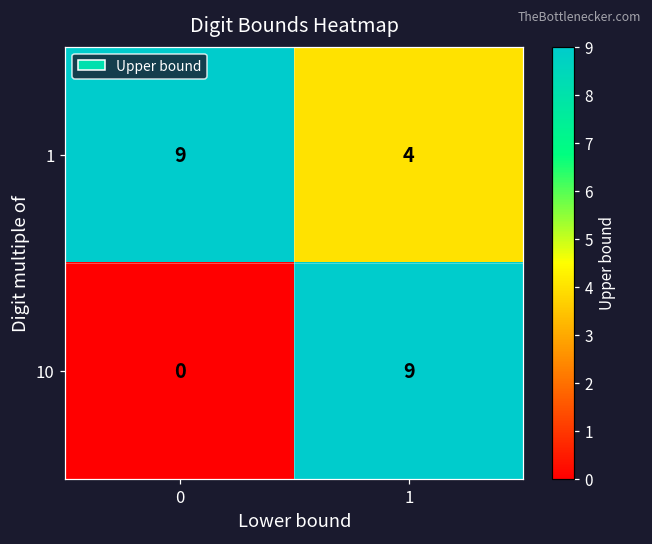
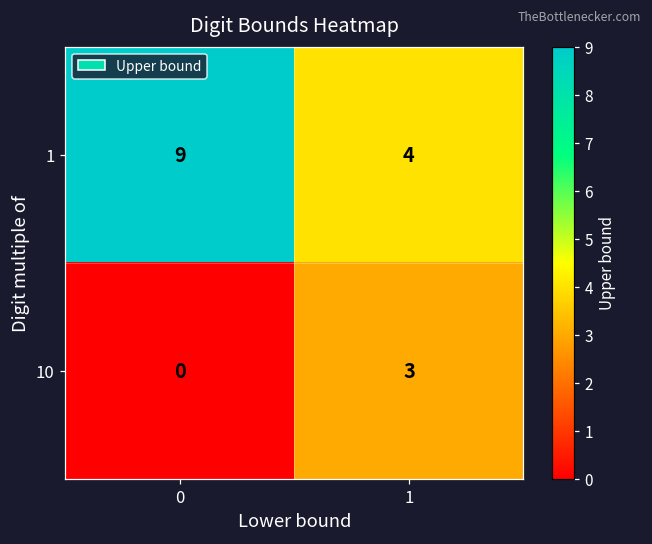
  {
    "1": {
      "0": 9,
      "1": 4
    },
    "10": {
      "0": 0,
-     "1": 9
+     "1": 3
    }
  }
